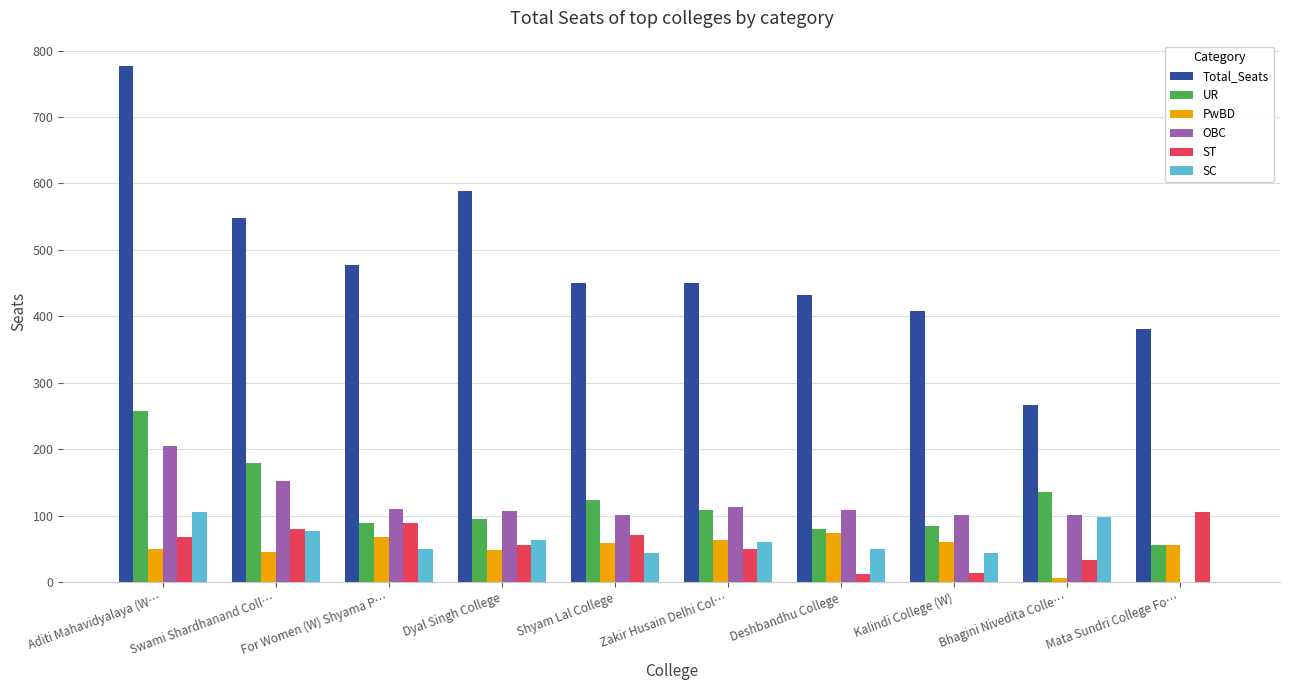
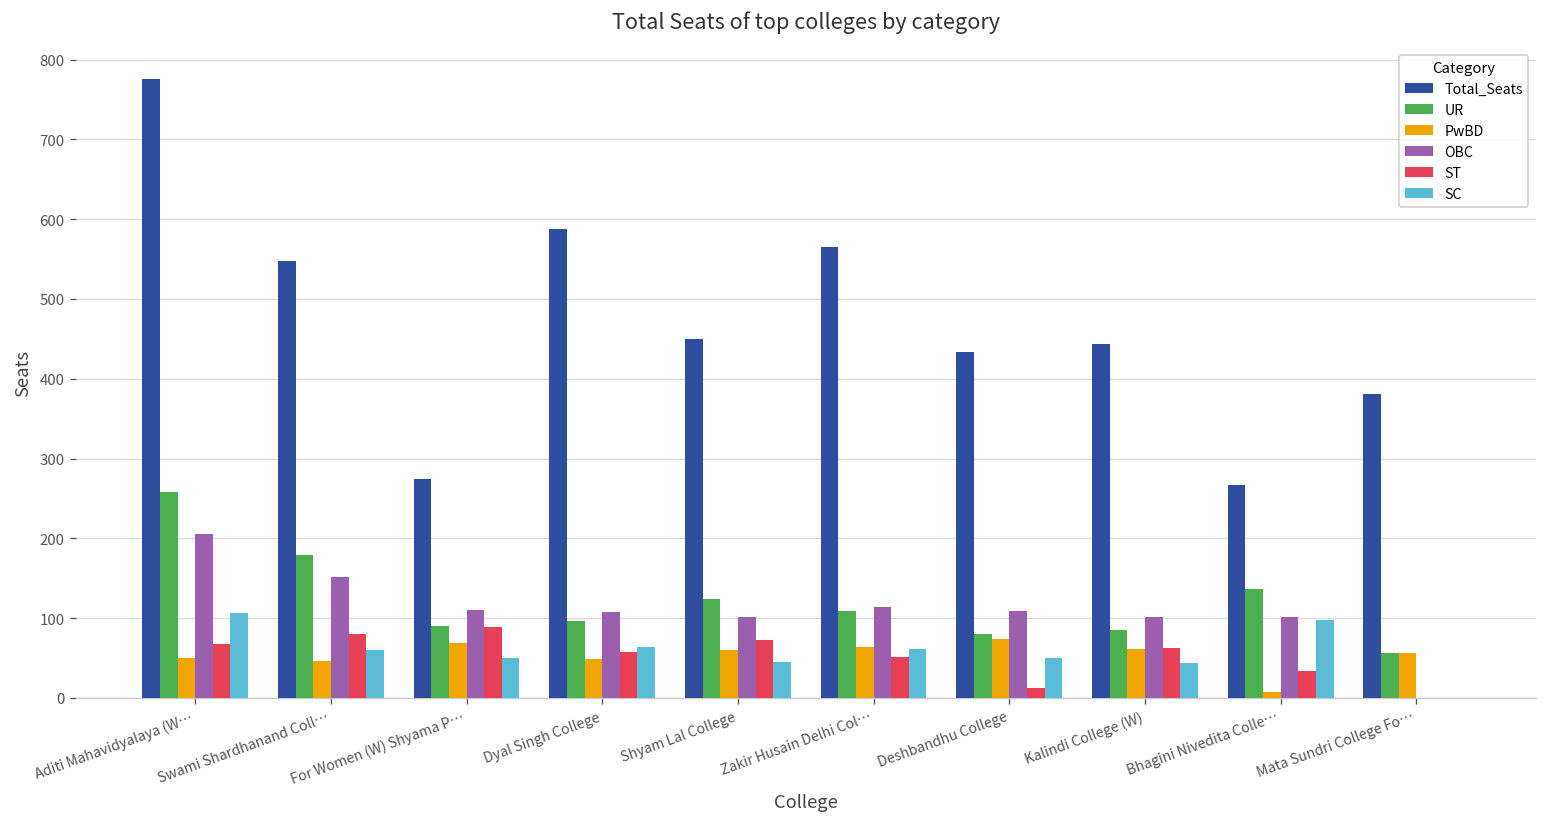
  {
    "Total_Seats": {
      "Aditi Mahavidyalaya (W…": 780,
      "Swami Shardhanand Coll…": 550,
-     "For Women (W) Shyama P…": 480,
+     "For Women (W) Shyama P…": 270,
      "Dyal Singh College": 590,
      "Shyam Lal College": 450,
-     "Zakir Husain Delhi Col…": 450,
+     "Zakir Husain Delhi Col…": 570,
      "Deshbandhu College": 430,
-     "Kalindi College (W)": 410,
+     "Kalindi College (W)": 440,
      "Bhagini Nivedita Colle…": 270,
      "Mata Sundri College Fo…": 380
    },
    "UR": {
      "Aditi Mahavidyalaya (W…": 260,
      "Swami Shardhanand Coll…": 180,
      "For Women (W) Shyama P…": 90,
      "Dyal Singh College": 100,
      "Shyam Lal College": 120,
      "Zakir Husain Delhi Col…": 110,
      "Deshbandhu College": 80,
      "Kalindi College (W)": 90,
      "Bhagini Nivedita Colle…": 140,
      "Mata Sundri College Fo…": 60
    },
    "PwBD": {
      "Aditi Mahavidyalaya (W…": 50,
      "Swami Shardhanand Coll…": 50,
      "For Women (W) Shyama P…": 70,
      "Dyal Singh College": 50,
      "Shyam Lal College": 60,
      "Zakir Husain Delhi Col…": 60,
      "Deshbandhu College": 70,
      "Kalindi College (W)": 60,
      "Bhagini Nivedita Colle…": 10,
      "Mata Sundri College Fo…": 60
    },
    "OBC": {
      "Aditi Mahavidyalaya (W…": 210,
      "Swami Shardhanand Coll…": 150,
      "For Women (W) Shyama P…": 110,
      "Dyal Singh College": 110,
      "Shyam Lal College": 100,
      "Zakir Husain Delhi Col…": 110,
      "Deshbandhu College": 110,
      "Kalindi College (W)": 100,
      "Bhagini Nivedita Colle…": 100,
      "Mata Sundri College Fo…": 0
    },
    "ST": {
      "Aditi Mahavidyalaya (W…": 70,
      "Swami Shardhanand Coll…": 80,
      "For Women (W) Shyama P…": 90,
      "Dyal Singh College": 60,
      "Shyam Lal College": 70,
      "Zakir Husain Delhi Col…": 50,
      "Deshbandhu College": 10,
-     "Kalindi College (W)": 10,
+     "Kalindi College (W)": 60,
      "Bhagini Nivedita Colle…": 30,
-     "Mata Sundri College Fo…": 110
+     "Mata Sundri College Fo…": 0
    },
    "SC": {
      "Aditi Mahavidyalaya (W…": 110,
-     "Swami Shardhanand Coll…": 80,
+     "Swami Shardhanand Coll…": 60,
      "For Women (W) Shyama P…": 50,
      "Dyal Singh College": 60,
      "Shyam Lal College": 50,
      "Zakir Husain Delhi Col…": 60,
      "Deshbandhu College": 50,
      "Kalindi College (W)": 40,
      "Bhagini Nivedita Colle…": 100,
      "Mata Sundri College Fo…": 0
    }
  }
